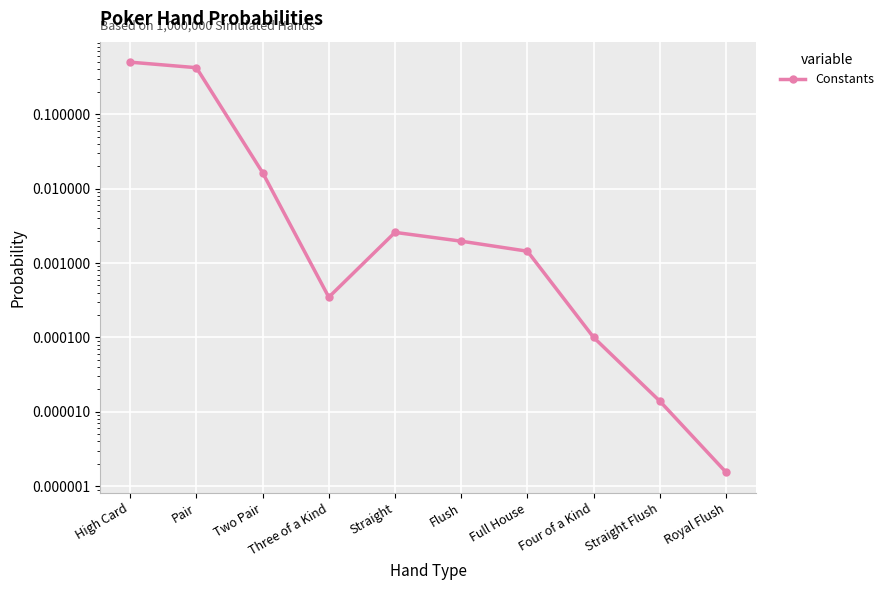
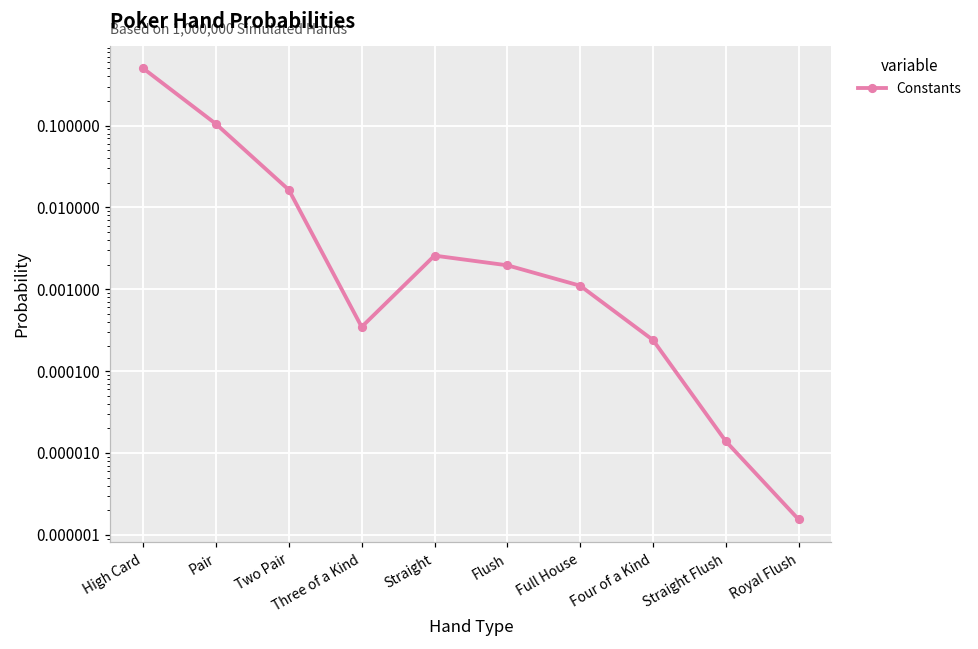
  {
    "High Card": 0.5,
-   "Pair": 0.4,
+   "Pair": 0.10,
    "Two Pair": 0.016,
    "Three of a Kind": 0.0003,
    "Straight": 0.0026,
    "Flush": 0.0020,
-   "Full House": 0.0014,
-   "Four of a Kind": 0.00010,
+   "Full House": 0.0011,
+   "Four of a Kind": 0.00024,
    "Straight Flush": 0.000014,
    "Royal Flush": 0.0000015
  }
